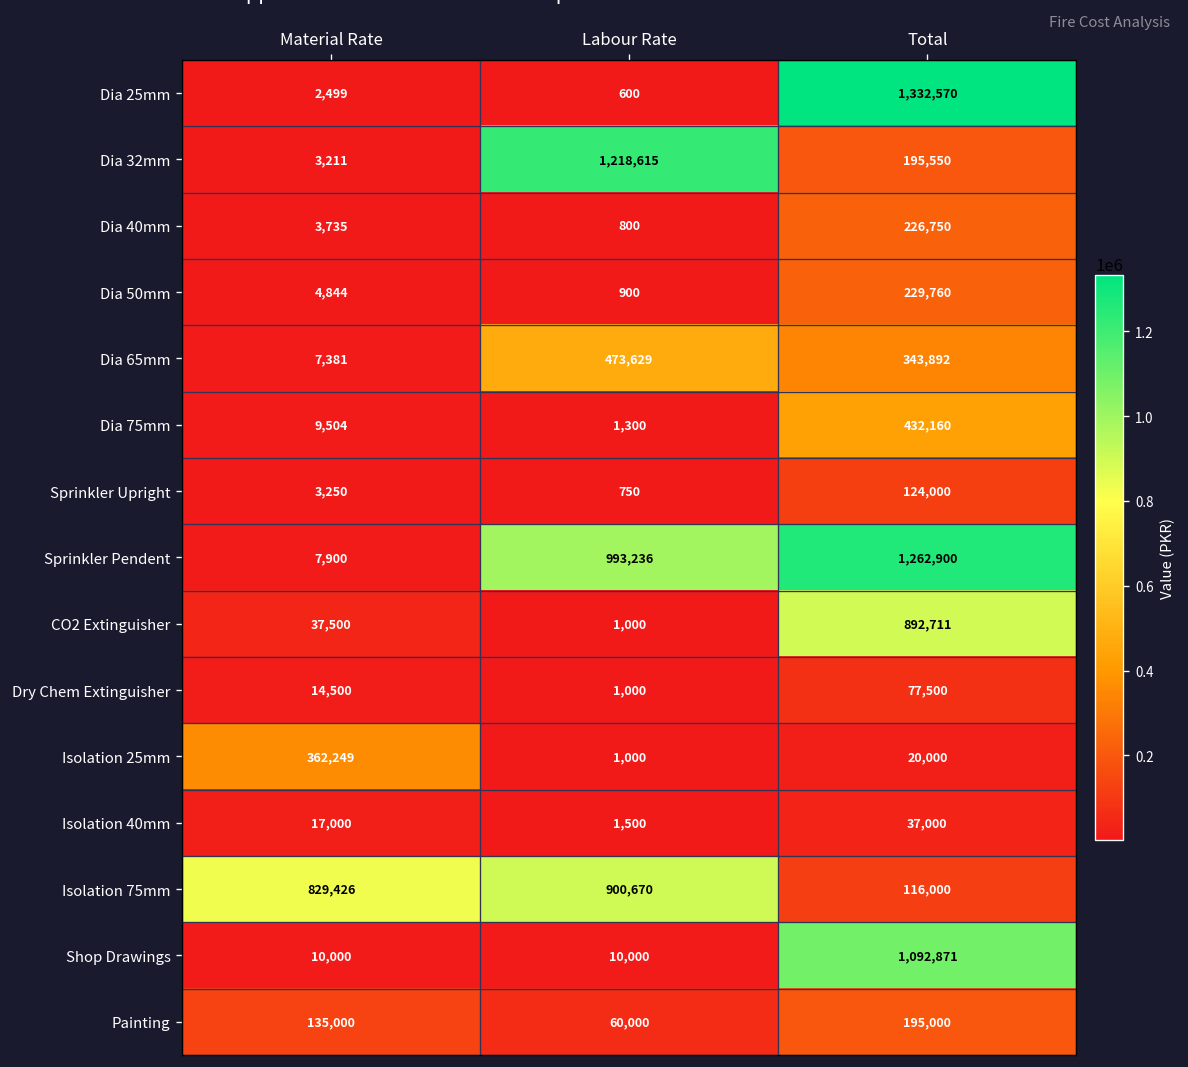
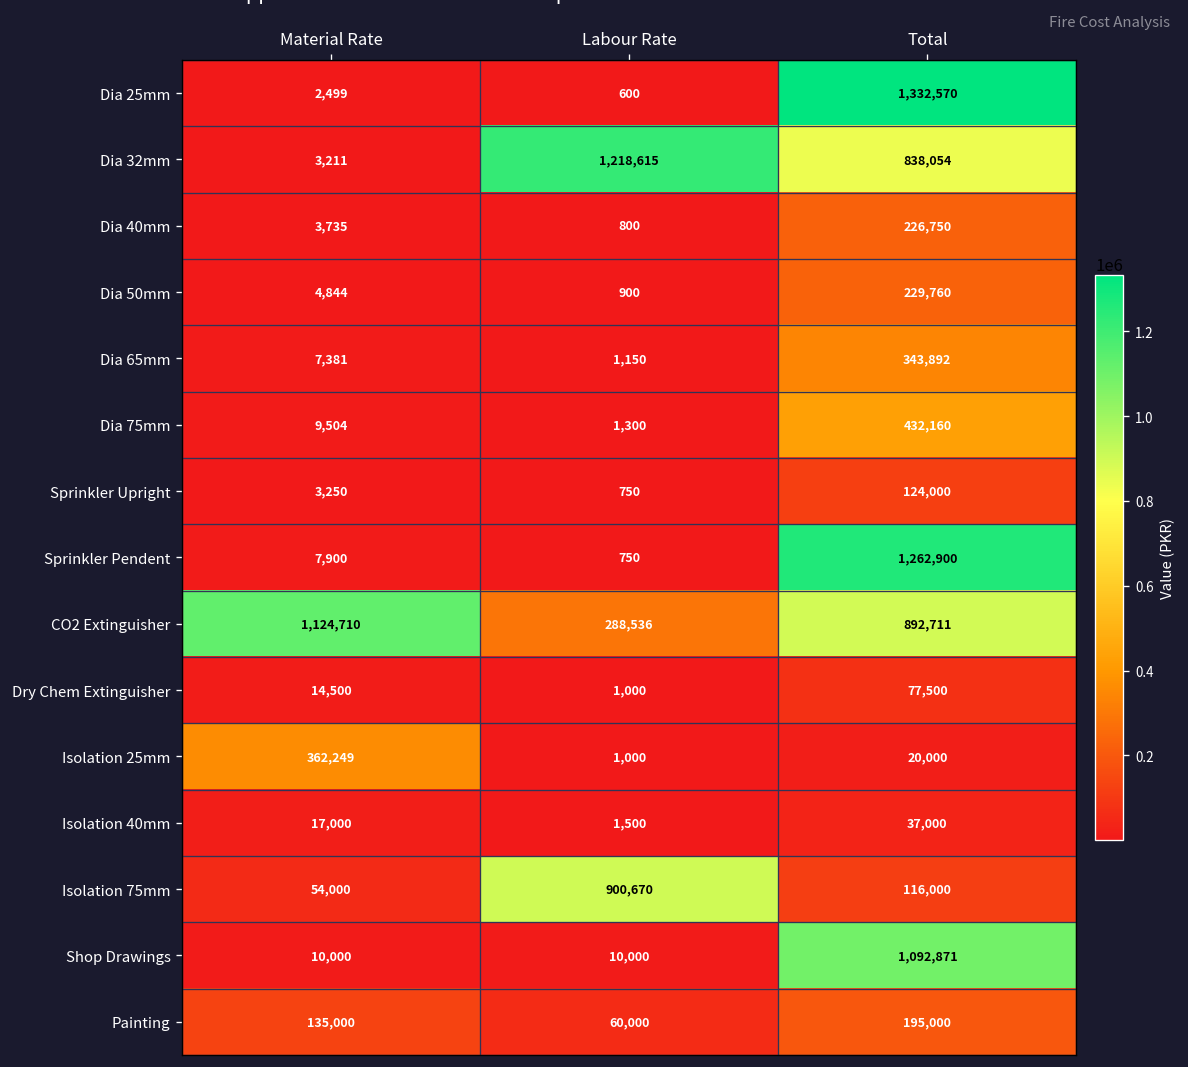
  {
    "Dia 25mm": {
      "Material Rate": "2,499",
      "Labour Rate": "600",
      "Total": "1,332,570"
    },
    "Dia 32mm": {
      "Material Rate": "3,211",
      "Labour Rate": "1,218,615",
-     "Total": "195,550"
+     "Total": "838,054"
    },
    "Dia 40mm": {
      "Material Rate": "3,735",
      "Labour Rate": "800",
      "Total": "226,750"
    },
    "Dia 50mm": {
      "Material Rate": "4,844",
      "Labour Rate": "900",
      "Total": "229,760"
    },
    "Dia 65mm": {
      "Material Rate": "7,381",
-     "Labour Rate": "473,629",
+     "Labour Rate": "1,150",
      "Total": "343,892"
    },
    "Dia 75mm": {
      "Material Rate": "9,504",
      "Labour Rate": "1,300",
      "Total": "432,160"
    },
    "Sprinkler Upright": {
      "Material Rate": "3,250",
      "Labour Rate": "750",
      "Total": "124,000"
    },
    "Sprinkler Pendent": {
      "Material Rate": "7,900",
-     "Labour Rate": "993,236",
+     "Labour Rate": "750",
      "Total": "1,262,900"
    },
    "CO2 Extinguisher": {
-     "Material Rate": "37,500",
-     "Labour Rate": "1,000",
+     "Material Rate": "1,124,710",
+     "Labour Rate": "288,536",
      "Total": "892,711"
    },
    "Dry Chem Extinguisher": {
      "Material Rate": "14,500",
      "Labour Rate": "1,000",
      "Total": "77,500"
    },
    "Isolation 25mm": {
      "Material Rate": "362,249",
      "Labour Rate": "1,000",
      "Total": "20,000"
    },
    "Isolation 40mm": {
      "Material Rate": "17,000",
      "Labour Rate": "1,500",
      "Total": "37,000"
    },
    "Isolation 75mm": {
-     "Material Rate": "829,426",
+     "Material Rate": "54,000",
      "Labour Rate": "900,670",
      "Total": "116,000"
    },
    "Shop Drawings": {
      "Material Rate": "10,000",
      "Labour Rate": "10,000",
      "Total": "1,092,871"
    },
    "Painting": {
      "Material Rate": "135,000",
      "Labour Rate": "60,000",
      "Total": "195,000"
    }
  }
